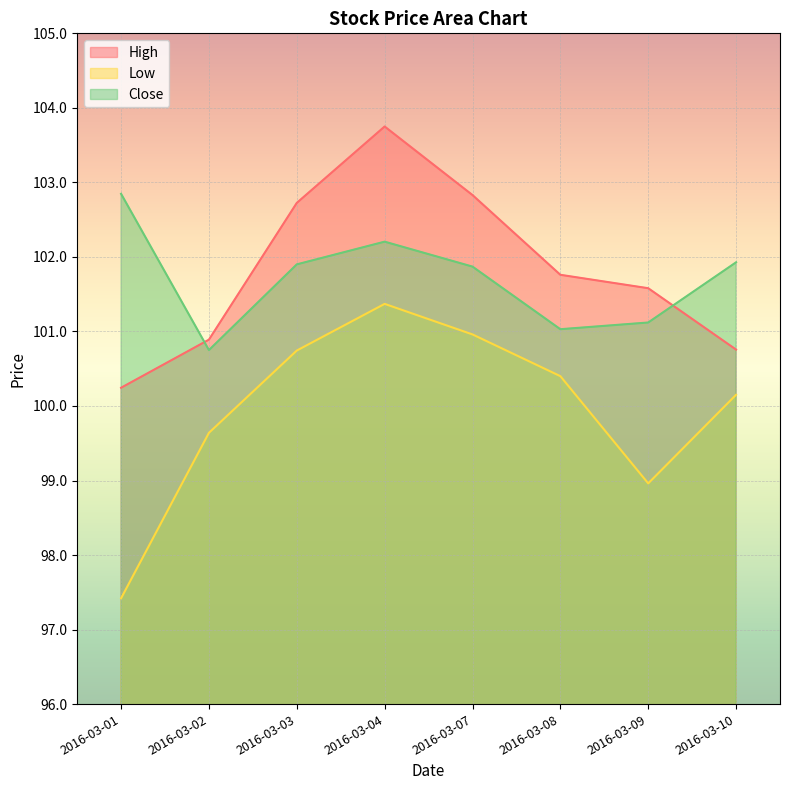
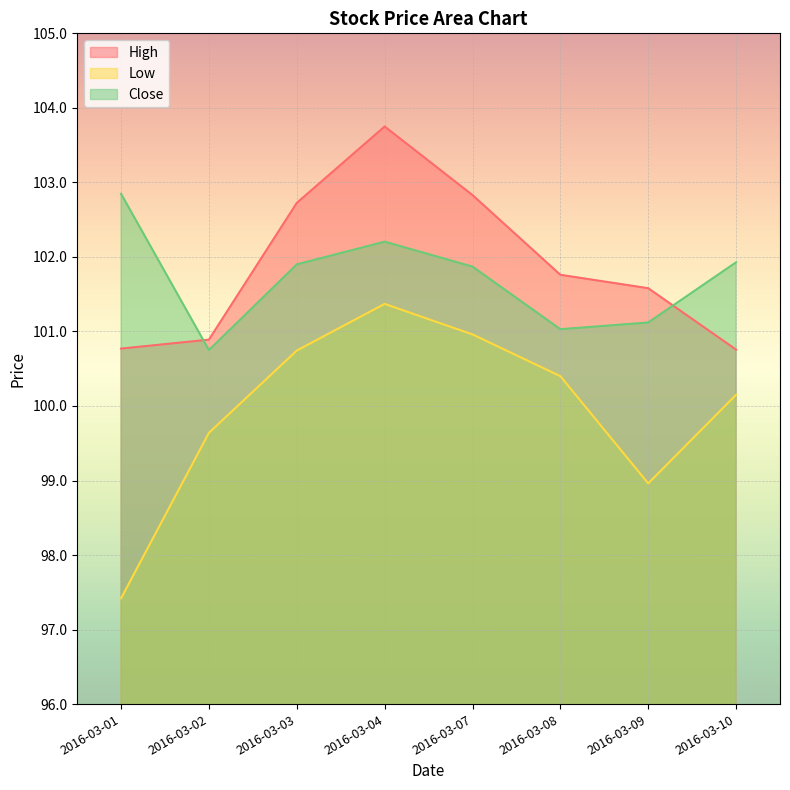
  {
    "High": {
-     "2016-03-01": 100.2,
+     "2016-03-01": 100.8,
      "2016-03-02": 100.9,
      "2016-03-03": 102.7,
      "2016-03-04": 103.8,
      "2016-03-07": 102.8,
      "2016-03-08": 101.8,
      "2016-03-09": 101.6,
      "2016-03-10": 100.8
    },
    "Low": {
      "2016-03-01": 97.4,
      "2016-03-02": 99.6,
      "2016-03-03": 100.7,
      "2016-03-04": 101.4,
      "2016-03-07": 101.0,
      "2016-03-08": 100.4,
      "2016-03-09": 99.0,
      "2016-03-10": 100.2
    },
    "Close": {
      "2016-03-01": 102.8,
      "2016-03-02": 100.8,
      "2016-03-03": 101.9,
      "2016-03-04": 102.2,
      "2016-03-07": 101.9,
      "2016-03-08": 101.0,
      "2016-03-09": 101.1,
      "2016-03-10": 101.9
    }
  }
